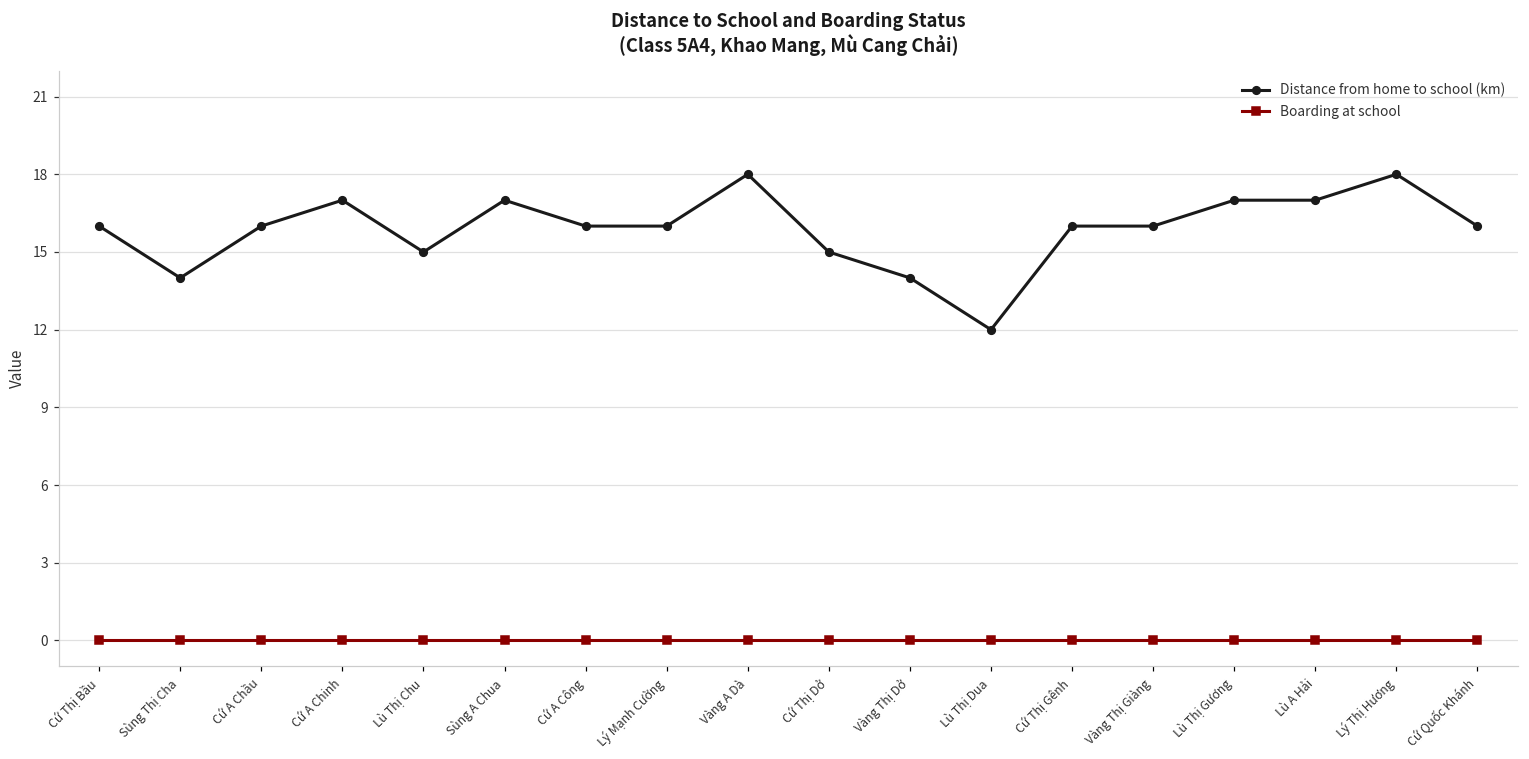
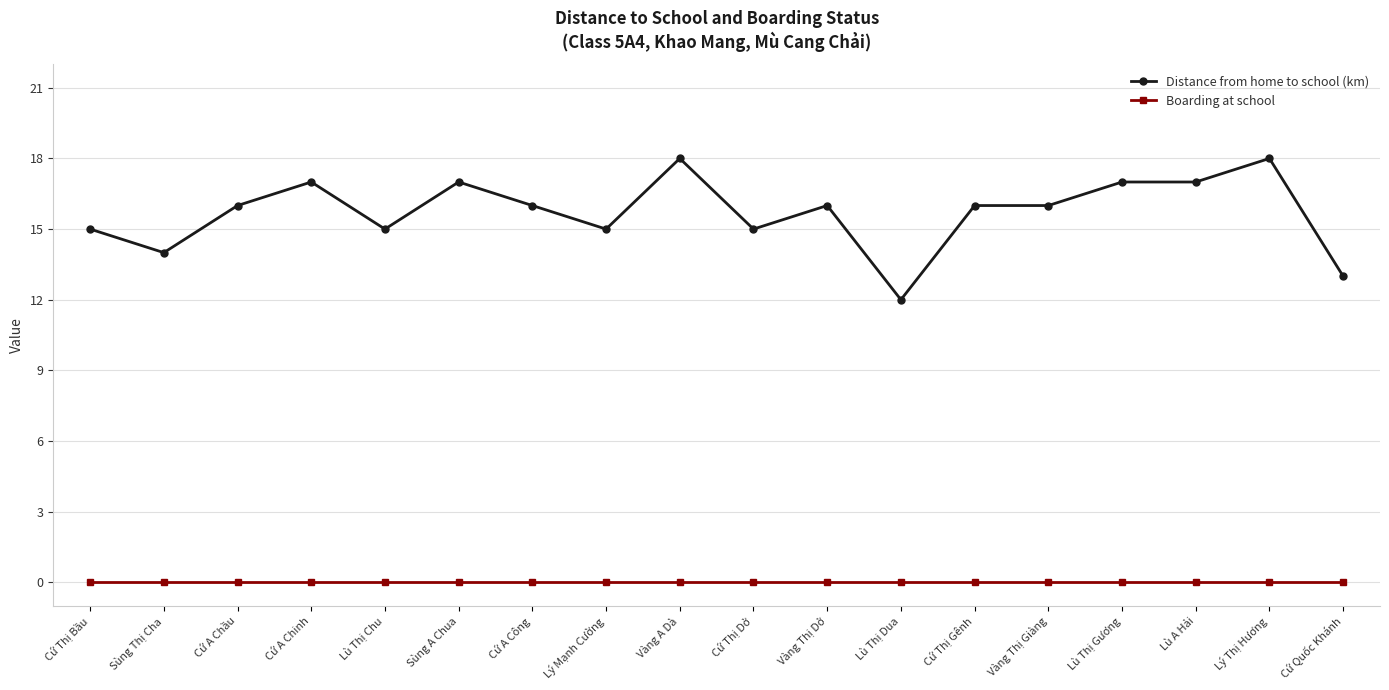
  {
    "Distance from home to school (km)": {
-     "Cứ Thị Bầu": 16,
+     "Cứ Thị Bầu": 15,
      "Sùng Thị Cha": 14,
      "Cứ A Chầu": 16,
      "Cứ A Chinh": 17,
      "Lù Thị Chu": 15,
      "Sùng A Chua": 17,
      "Cứ A Công": 16,
-     "Lý Mạnh Cường": 16,
+     "Lý Mạnh Cường": 15,
      "Vàng A Dà": 18,
      "Cứ Thị Dở": 15,
-     "Vàng Thị Dở": 14,
+     "Vàng Thị Dở": 16,
      "Lù Thị Dua": 12,
      "Cứ Thị Gênh": 16,
      "Vàng Thị Giàng": 16,
      "Lù Thị Gương": 17,
      "Lù A Hải": 17,
      "Lý Thị Hương": 18,
-     "Cứ Quốc Khánh": 16
+     "Cứ Quốc Khánh": 13
    },
    "Boarding at school": {
      "Cứ Thị Bầu": 0,
      "Sùng Thị Cha": 0,
      "Cứ A Chầu": 0,
      "Cứ A Chinh": 0,
      "Lù Thị Chu": 0,
      "Sùng A Chua": 0,
      "Cứ A Công": 0,
      "Lý Mạnh Cường": 0,
      "Vàng A Dà": 0,
      "Cứ Thị Dở": 0,
      "Vàng Thị Dở": 0,
      "Lù Thị Dua": 0,
      "Cứ Thị Gênh": 0,
      "Vàng Thị Giàng": 0,
      "Lù Thị Gương": 0,
      "Lù A Hải": 0,
      "Lý Thị Hương": 0,
      "Cứ Quốc Khánh": 0
    }
  }
